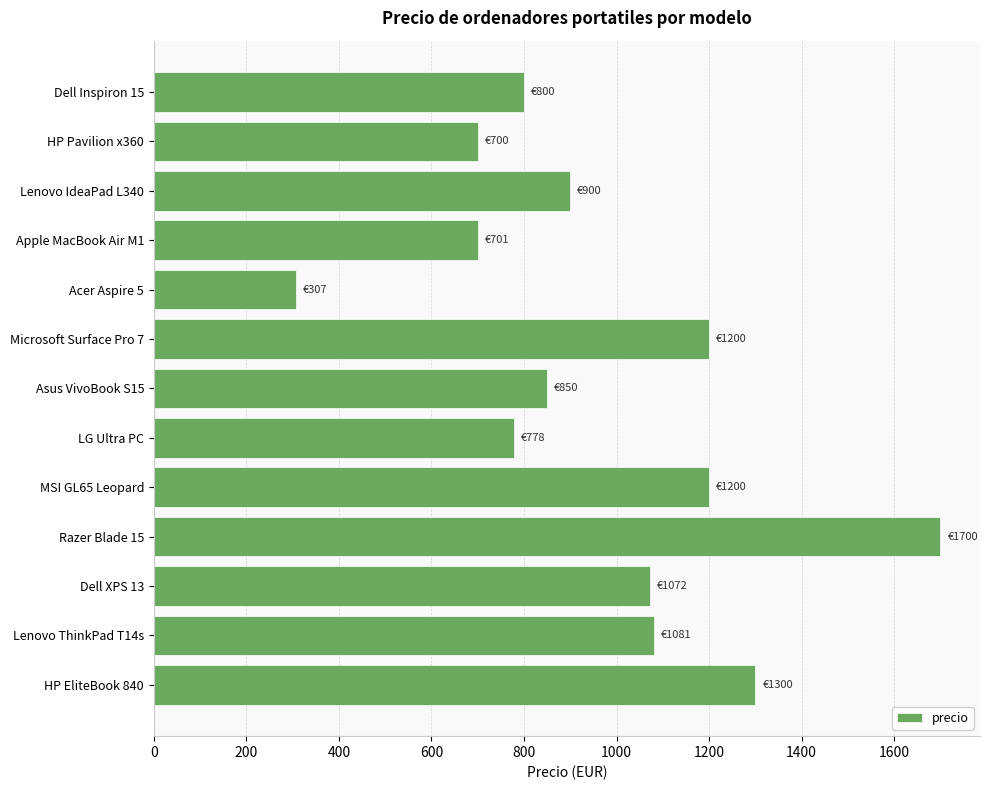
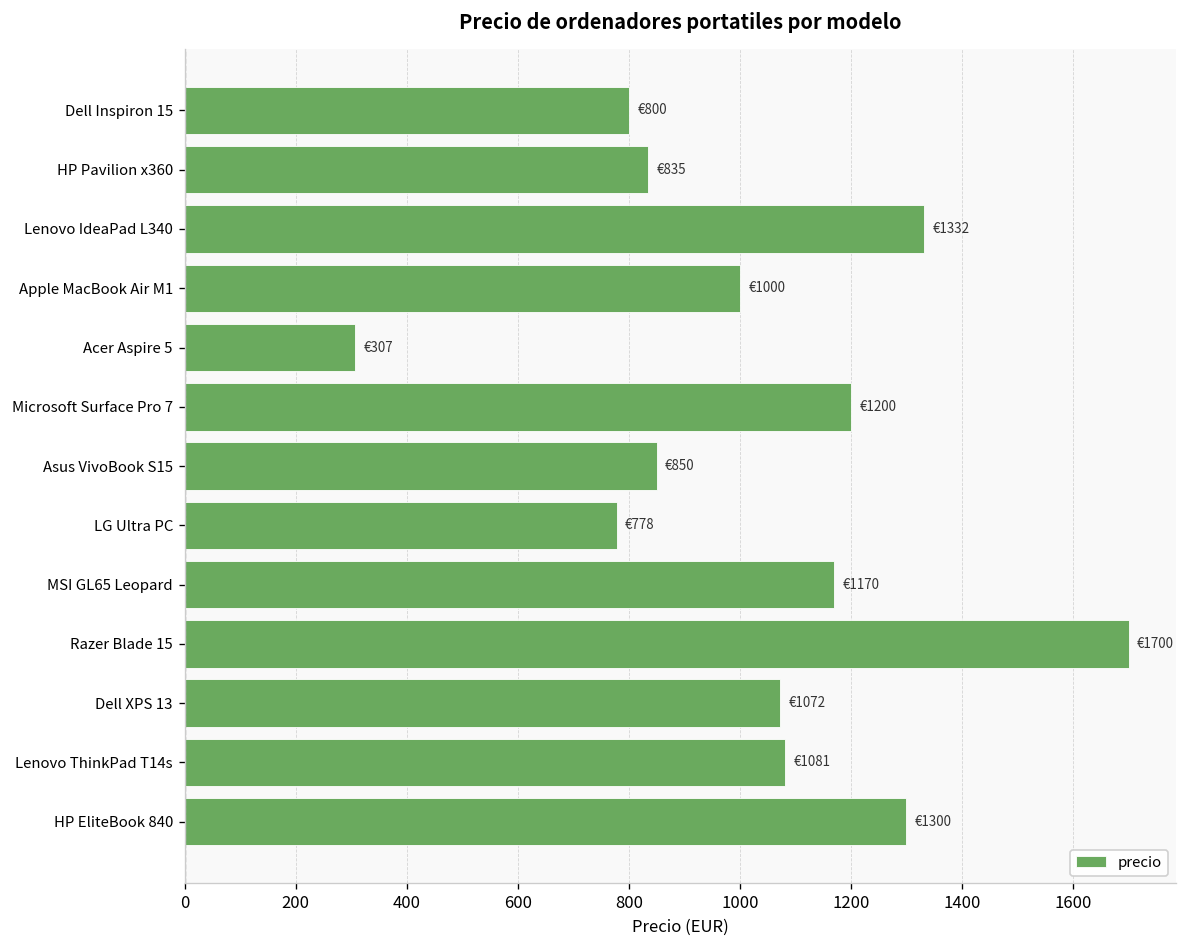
  {
    "Dell Inspiron 15": "€800",
-   "HP Pavilion x360": "€700",
-   "Lenovo IdeaPad L340": "€900",
-   "Apple MacBook Air M1": "€701",
+   "HP Pavilion x360": "€835",
+   "Lenovo IdeaPad L340": "€1332",
+   "Apple MacBook Air M1": "€1000",
    "Acer Aspire 5": "€307",
    "Microsoft Surface Pro 7": "€1200",
    "Asus VivoBook S15": "€850",
    "LG Ultra PC": "€778",
-   "MSI GL65 Leopard": "€1200",
+   "MSI GL65 Leopard": "€1170",
    "Razer Blade 15": "€1700",
    "Dell XPS 13": "€1072",
    "Lenovo ThinkPad T14s": "€1081",
    "HP EliteBook 840": "€1300"
  }
